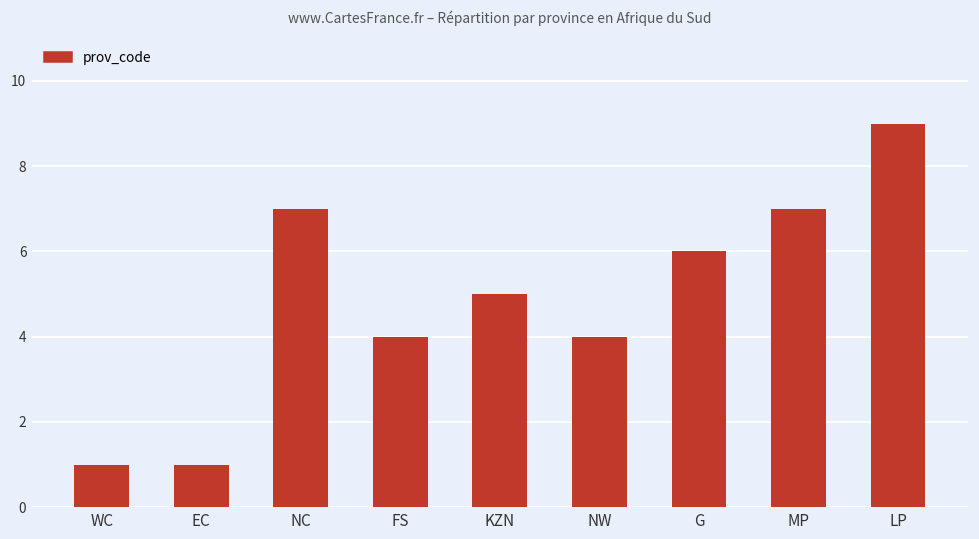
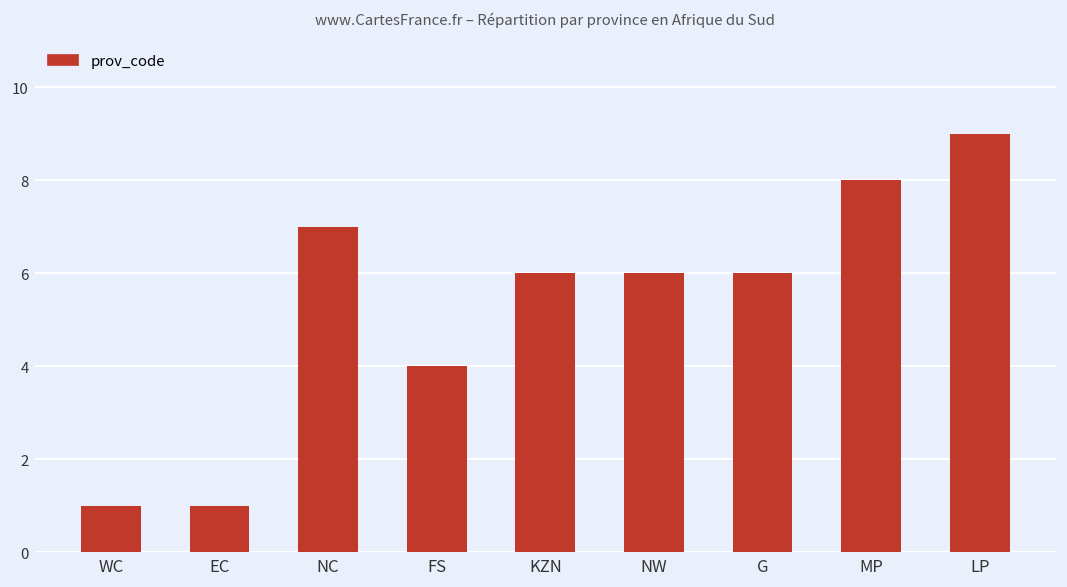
  {
    "WC": 1,
    "EC": 1,
    "NC": 7,
    "FS": 4,
-   "KZN": 5,
-   "NW": 4,
+   "KZN": 6,
+   "NW": 6,
    "G": 6,
-   "MP": 7,
+   "MP": 8,
    "LP": 9
  }
